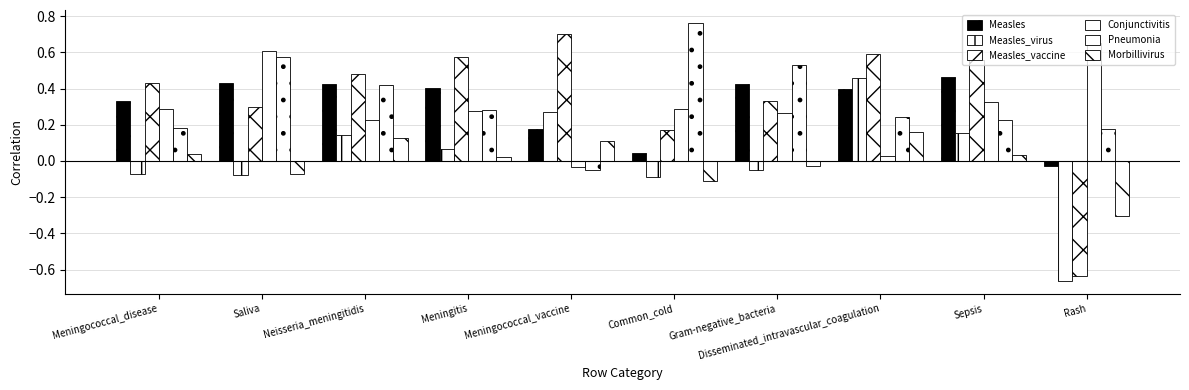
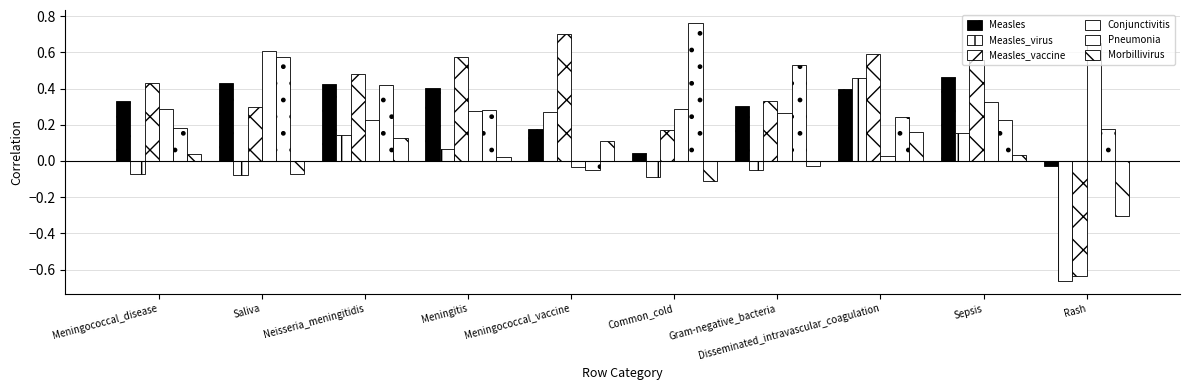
  {
    "Measles": {
      "Meningococcal_disease": 0.33,
      "Saliva": 0.43,
      "Neisseria_meningitidis": 0.43,
      "Meningitis": 0.41,
      "Meningococcal_vaccine": 0.17,
      "Common_cold": 0.04,
-     "Gram-negative_bacteria": 0.42,
+     "Gram-negative_bacteria": 0.30,
      "Disseminated_intravascular_coagulation": 0.40,
      "Sepsis": 0.46,
      "Rash": -0.03
    }
  }
